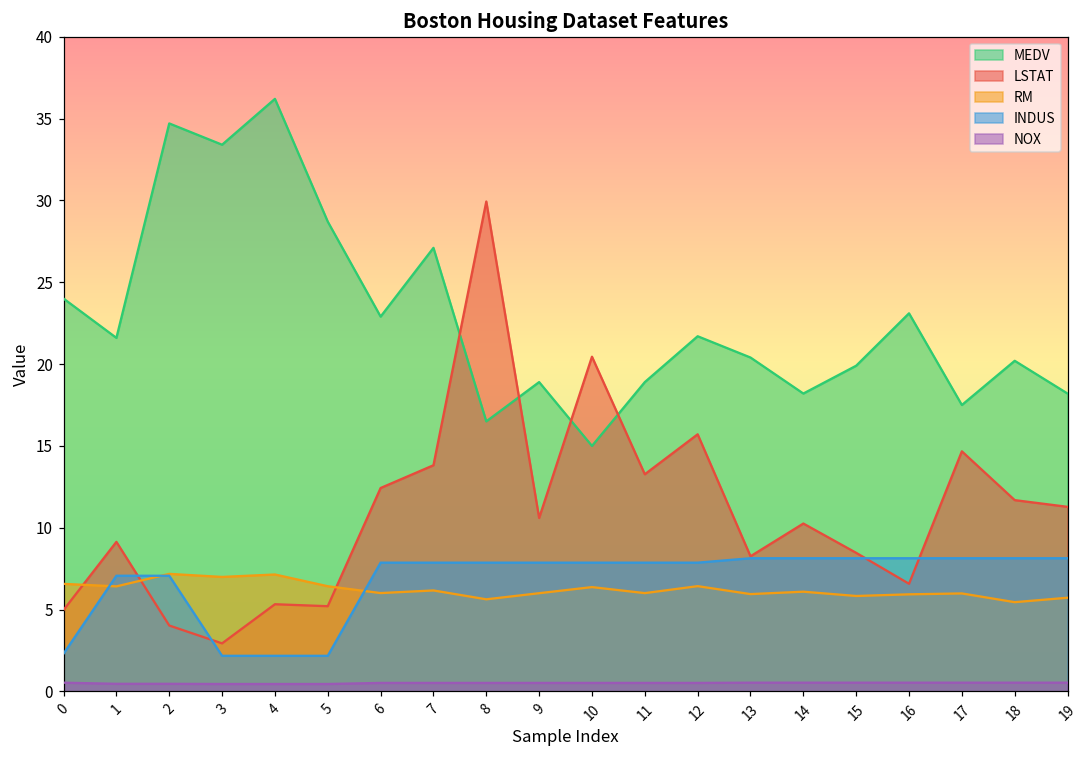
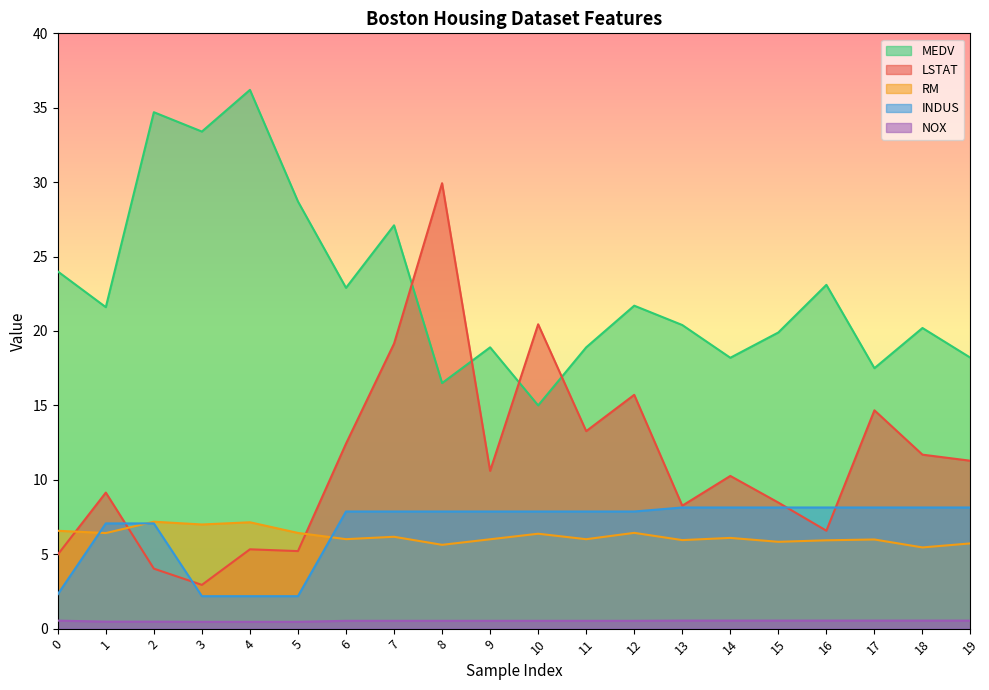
  {
    "MEDV": {
      "0": 24.0,
      "1": 21.6,
      "2": 34.7,
      "3": 33.4,
      "4": 36.2,
      "5": 28.7,
      "6": 22.9,
      "7": 27.1,
      "8": 16.5,
      "9": 18.9,
      "10": 15.0,
      "11": 18.9,
      "12": 21.7,
      "13": 20.4,
      "14": 18.2,
      "15": 19.9,
      "16": 23.1,
      "17": 17.5,
      "18": 20.2,
      "19": 18.2
    },
    "LSTAT": {
      "0": 5.0,
      "1": 9.1,
      "2": 4.0,
      "3": 2.9,
      "4": 5.3,
      "5": 5.2,
      "6": 12.4,
-     "7": 13.8,
+     "7": 19.2,
      "8": 29.9,
      "9": 10.6,
      "10": 20.5,
      "11": 13.3,
      "12": 15.7,
      "14": 10.3,
      "15": 8.5,
      "16": 6.6,
      "17": 14.7,
      "18": 11.7,
      "19": 11.3
    },
    "RM": {
      "0": 6.6,
      "1": 6.4,
      "3": 7.0,
      "4": 7.1,
      "5": 6.4,
      "6": 6.0,
      "7": 6.2,
      "8": 5.6,
      "9": 6.0,
      "10": 6.4,
      "11": 6.0,
      "12": 6.4,
      "13": 5.9,
      "14": 6.1,
      "15": 5.8,
      "16": 5.9,
      "17": 6.0,
      "18": 5.5,
      "19": 5.7
    },
    "INDUS": {
      "0": 2.3,
      "1": 7.1,
      "3": 2.2,
      "4": 2.2,
      "5": 2.2,
      "6": 7.9,
      "7": 7.9,
      "8": 7.9,
      "9": 7.9,
      "10": 7.9,
      "11": 7.9,
      "12": 7.9,
      "14": 8.1,
      "15": 8.1,
      "16": 8.1,
      "17": 8.1,
      "18": 8.1,
      "19": 8.1
    },
    "NOX": {
      "0": 0.5,
      "1": 0.5,
      "2": 0.5,
      "3": 0.5,
      "4": 0.5,
      "5": 0.5,
      "6": 0.5,
      "7": 0.5,
      "8": 0.5,
      "9": 0.5,
      "10": 0.5,
      "11": 0.5,
      "12": 0.5,
      "13": 0.5,
      "14": 0.5,
      "15": 0.5,
      "16": 0.5,
      "17": 0.5,
      "18": 0.5,
      "19": 0.5
    }
  }
